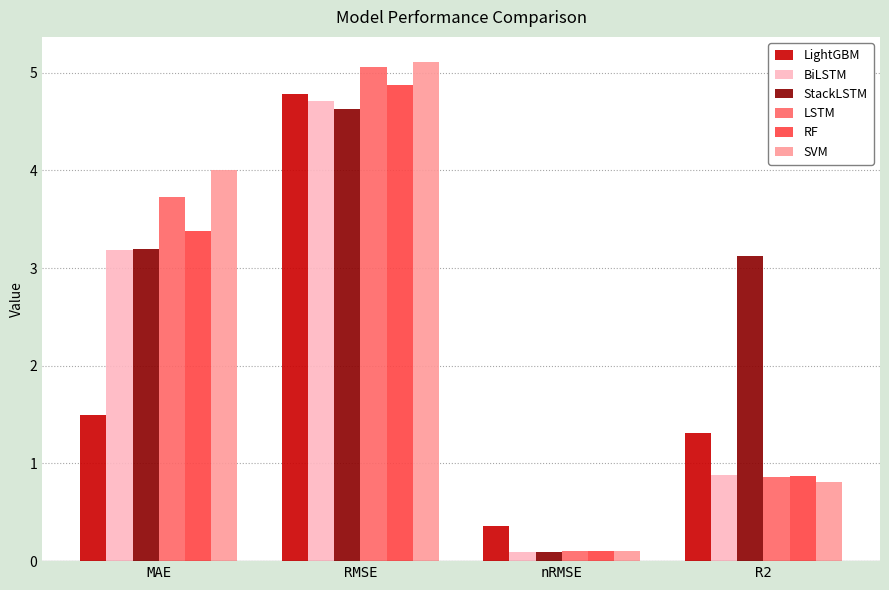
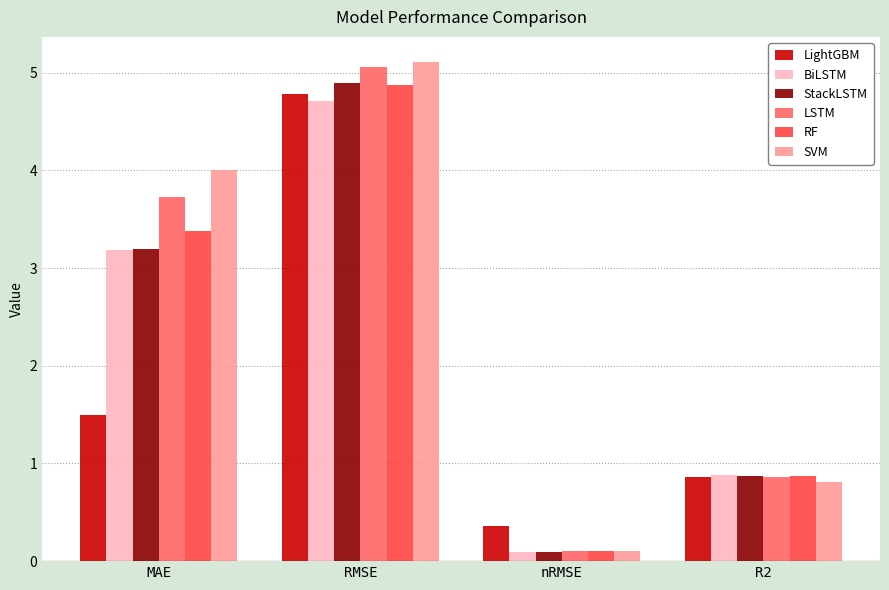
  {
    "LightGBM": {
      "MAE": 1.5,
      "RMSE": 4.8,
      "nRMSE": 0.4,
-     "R2": 1.3
+     "R2": 0.9
    },
    "StackLSTM": {
      "MAE": 3.2,
-     "RMSE": 4.6,
+     "RMSE": 4.9,
      "nRMSE": 0.1,
-     "R2": 3.1
+     "R2": 0.9
    }
  }
